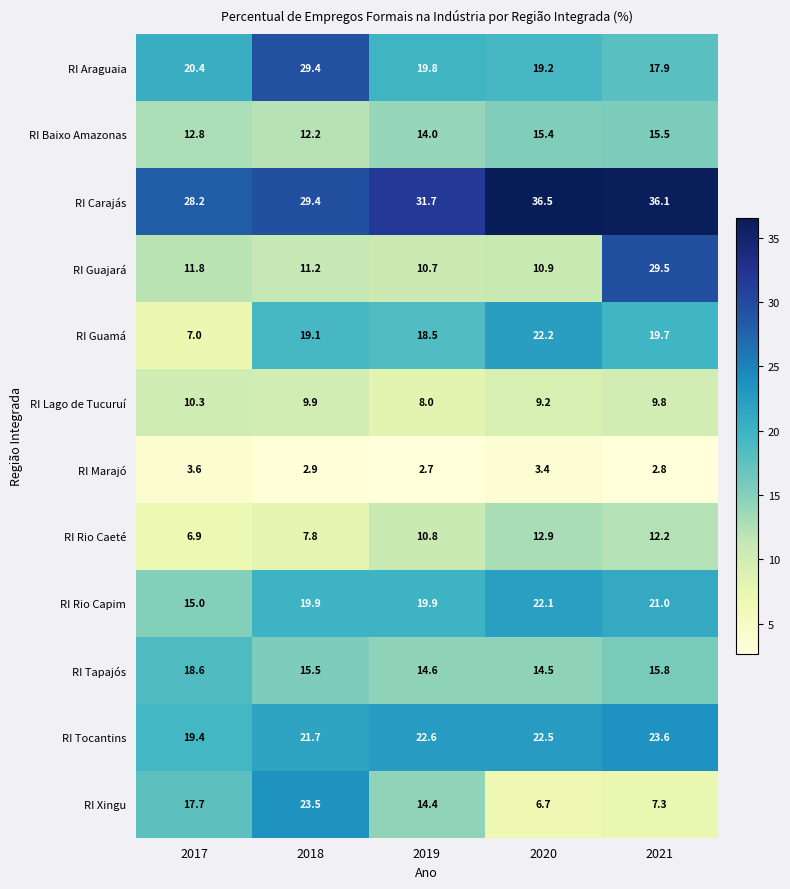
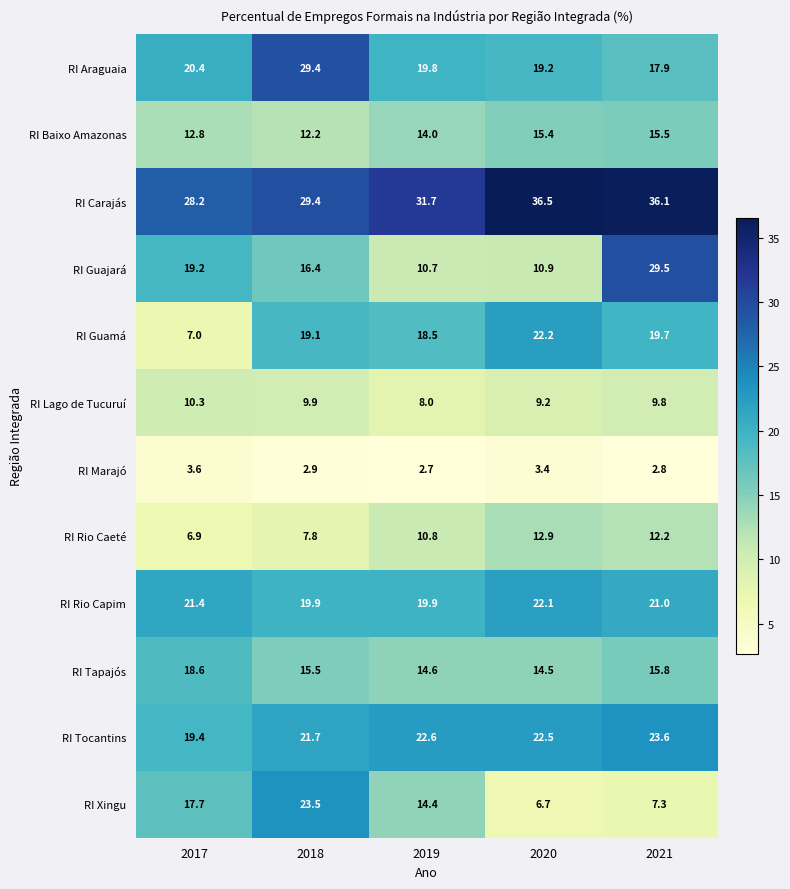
  {
    "RI Araguaia": {
      "2017": 20.4,
      "2018": 29.4,
      "2019": 19.8,
      "2020": 19.2,
      "2021": 17.9
    },
    "RI Baixo Amazonas": {
      "2017": 12.8,
      "2018": 12.2,
      "2019": 14.0,
      "2020": 15.4,
      "2021": 15.5
    },
    "RI Carajás": {
      "2017": 28.2,
      "2018": 29.4,
      "2019": 31.7,
      "2020": 36.5,
      "2021": 36.1
    },
    "RI Guajará": {
-     "2017": 11.8,
-     "2018": 11.2,
+     "2017": 19.2,
+     "2018": 16.4,
      "2019": 10.7,
      "2020": 10.9,
      "2021": 29.5
    },
    "RI Guamá": {
      "2017": 7.0,
      "2018": 19.1,
      "2019": 18.5,
      "2020": 22.2,
      "2021": 19.7
    },
    "RI Lago de Tucuruí": {
      "2017": 10.3,
      "2018": 9.9,
      "2019": 8.0,
      "2020": 9.2,
      "2021": 9.8
    },
    "RI Marajó": {
      "2017": 3.6,
      "2018": 2.9,
      "2019": 2.7,
      "2020": 3.4,
      "2021": 2.8
    },
    "RI Rio Caeté": {
      "2017": 6.9,
      "2018": 7.8,
      "2019": 10.8,
      "2020": 12.9,
      "2021": 12.2
    },
    "RI Rio Capim": {
-     "2017": 15.0,
+     "2017": 21.4,
      "2018": 19.9,
      "2019": 19.9,
      "2020": 22.1,
      "2021": 21.0
    },
    "RI Tapajós": {
      "2017": 18.6,
      "2018": 15.5,
      "2019": 14.6,
      "2020": 14.5,
      "2021": 15.8
    },
    "RI Tocantins": {
      "2017": 19.4,
      "2018": 21.7,
      "2019": 22.6,
      "2020": 22.5,
      "2021": 23.6
    },
    "RI Xingu": {
      "2017": 17.7,
      "2018": 23.5,
      "2019": 14.4,
      "2020": 6.7,
      "2021": 7.3
    }
  }
